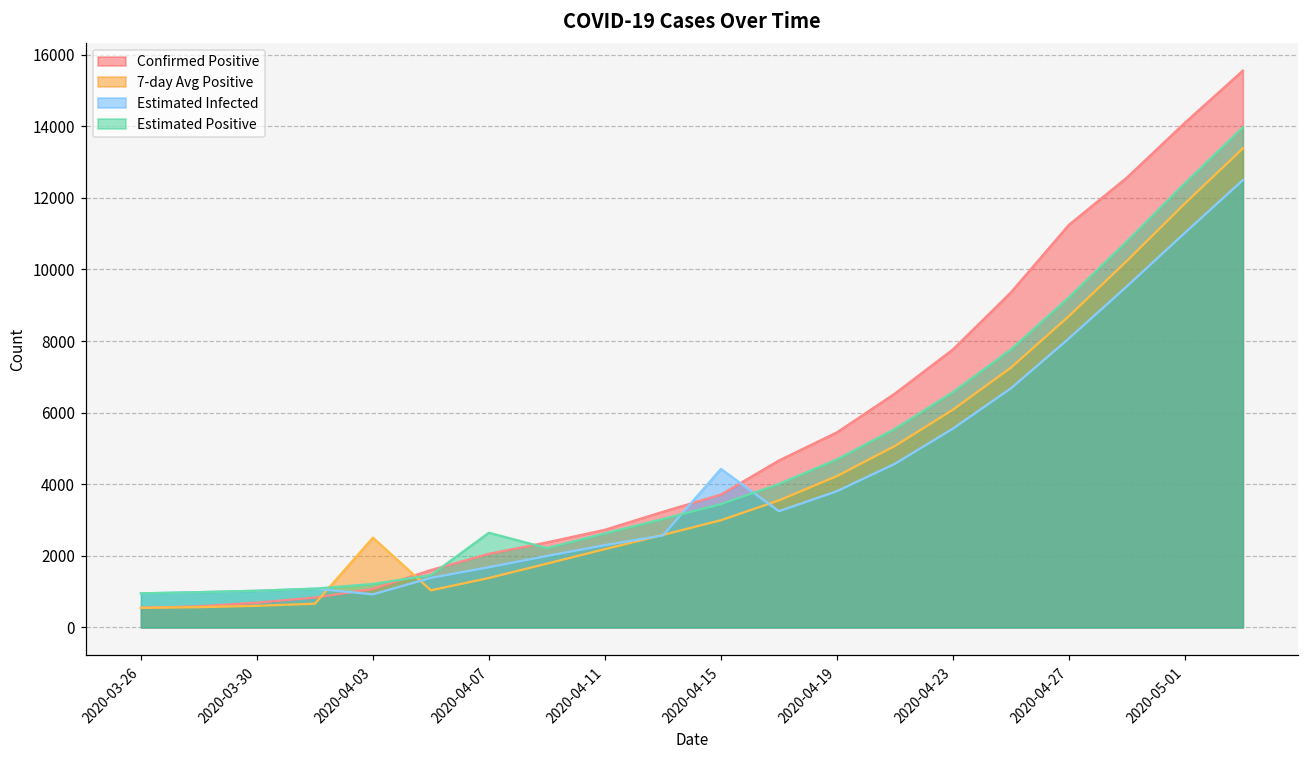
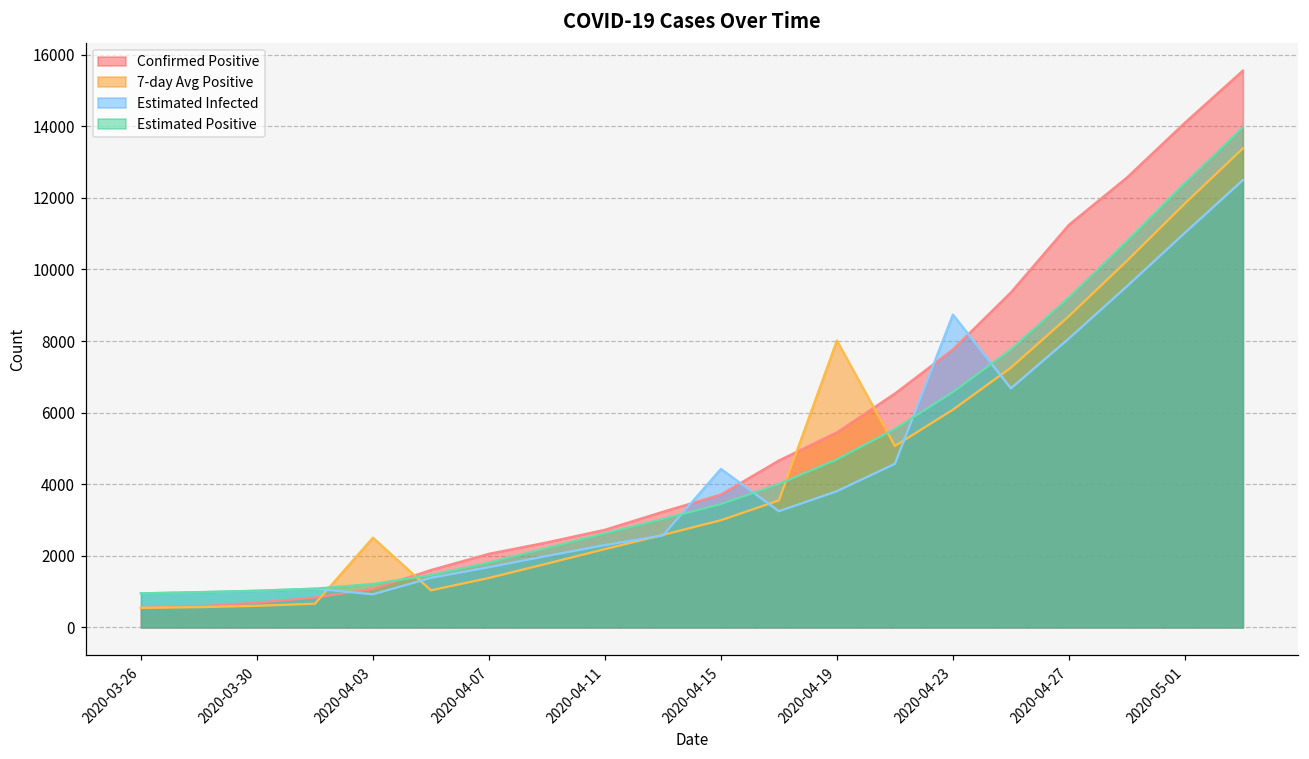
  {
    "Confirmed Positive": {
      "2020-03-30": 700,
      "2020-04-03": 1100,
      "2020-04-07": 2100,
      "2020-04-11": 2700,
      "2020-04-15": 3700,
      "2020-04-19": 5400,
      "2020-04-23": 7800,
      "2020-04-27": 11200,
      "2020-05-01": 14100
    },
    "7-day Avg Positive": {
      "2020-03-30": 600,
      "2020-04-03": 2500,
      "2020-04-07": 1400,
      "2020-04-11": 2200,
      "2020-04-15": 3000,
-     "2020-04-19": 4200,
+     "2020-04-19": 8000,
      "2020-04-23": 6100,
      "2020-04-27": 8700,
      "2020-05-01": 11800
    },
    "Estimated Infected": {
      "2020-04-03": 900,
      "2020-04-07": 1700,
      "2020-04-11": 2300,
      "2020-04-15": 4400,
      "2020-04-19": 3800,
-     "2020-04-23": 5600,
+     "2020-04-23": 8700,
      "2020-04-27": 8100,
      "2020-05-01": 11000
    },
    "Estimated Positive": {
      "2020-04-03": 1200,
-     "2020-04-07": 2600,
+     "2020-04-07": 1800,
      "2020-04-11": 2600,
      "2020-04-15": 3400,
      "2020-04-19": 4700,
      "2020-04-23": 6600,
      "2020-04-27": 9200,
      "2020-05-01": 12400
    }
  }
